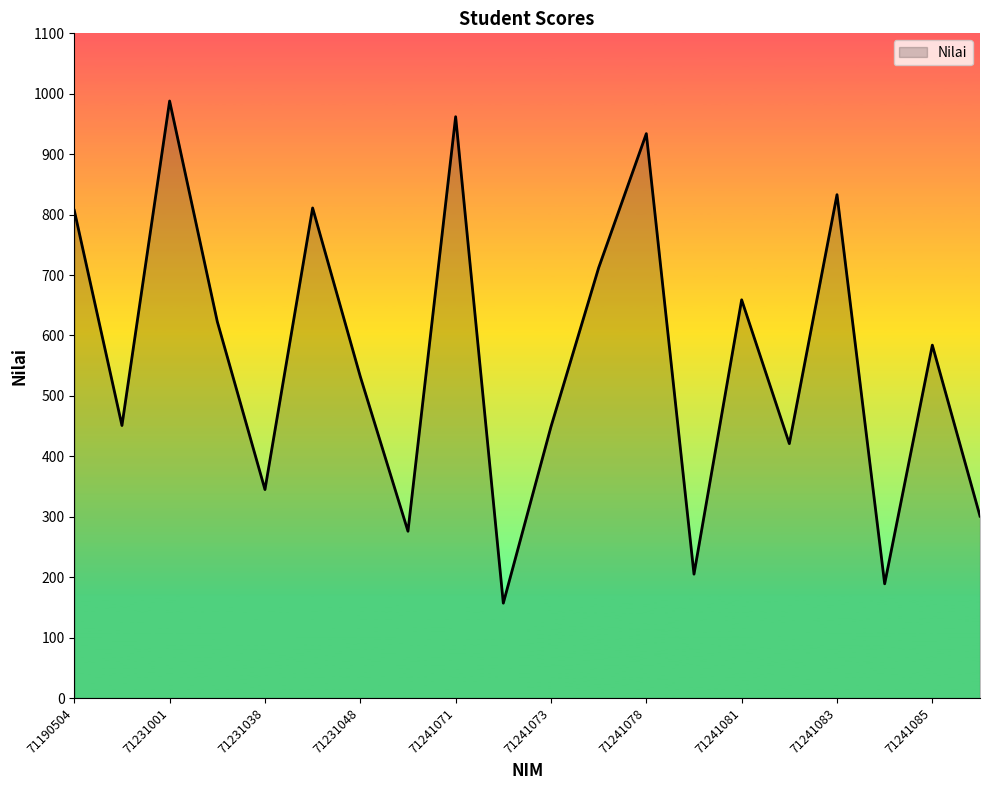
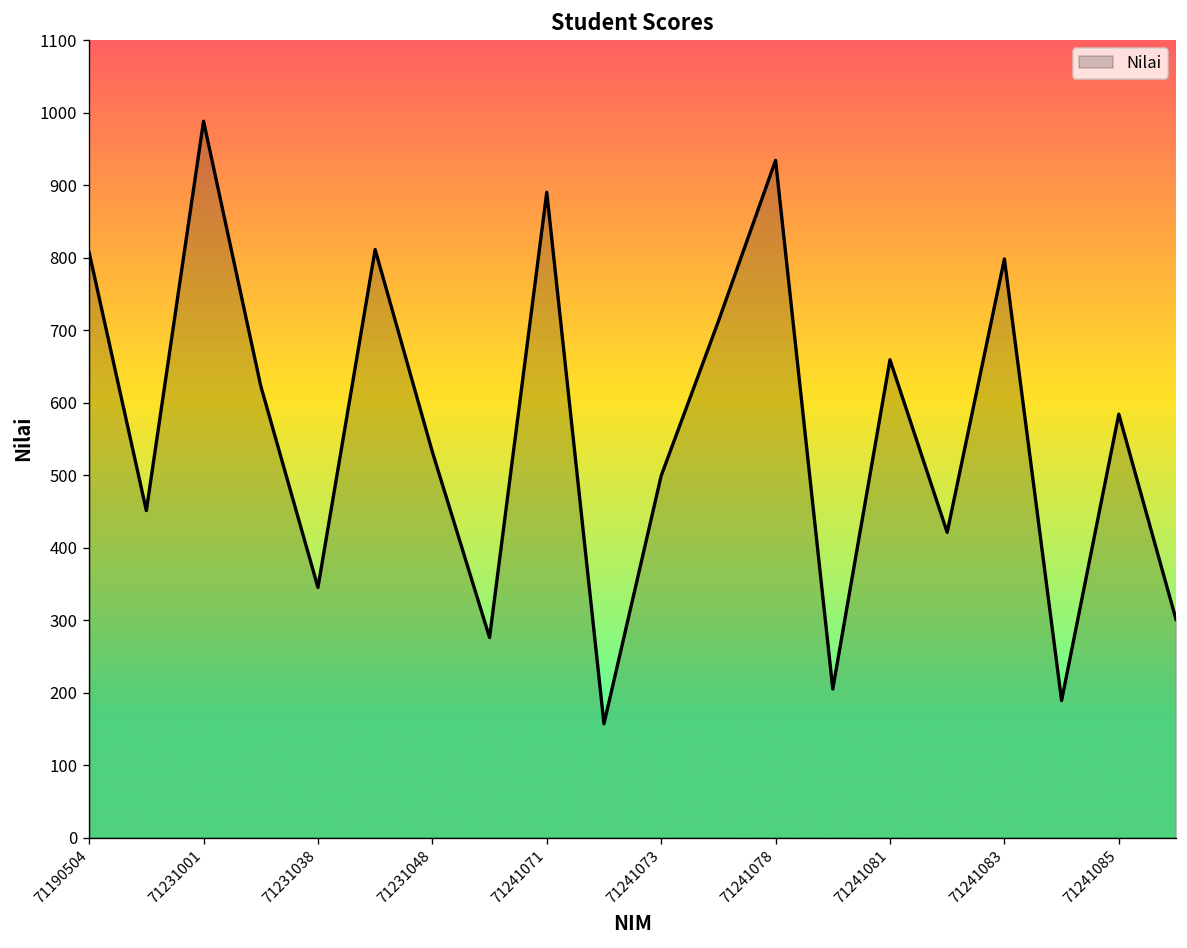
  {
    "71190504": 810,
    "71231001": 990,
    "71231038": 350,
    "71231048": 530,
-   "71241071": 960,
-   "71241073": 450,
+   "71241071": 890,
+   "71241073": 500,
    "71241078": 930,
    "71241081": 660,
-   "71241083": 830,
+   "71241083": 800,
    "71241085": 580
  }
